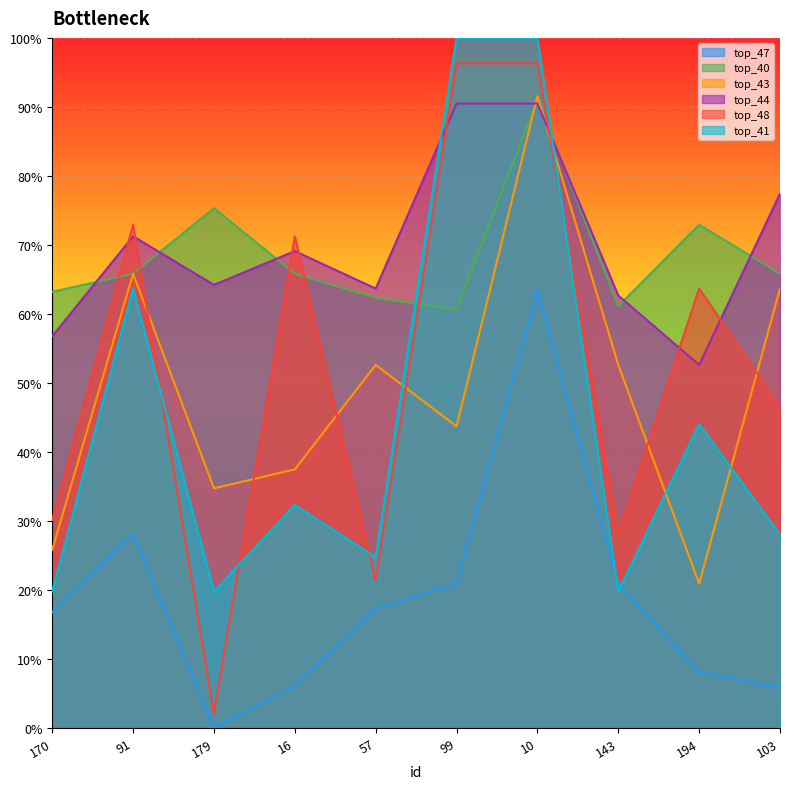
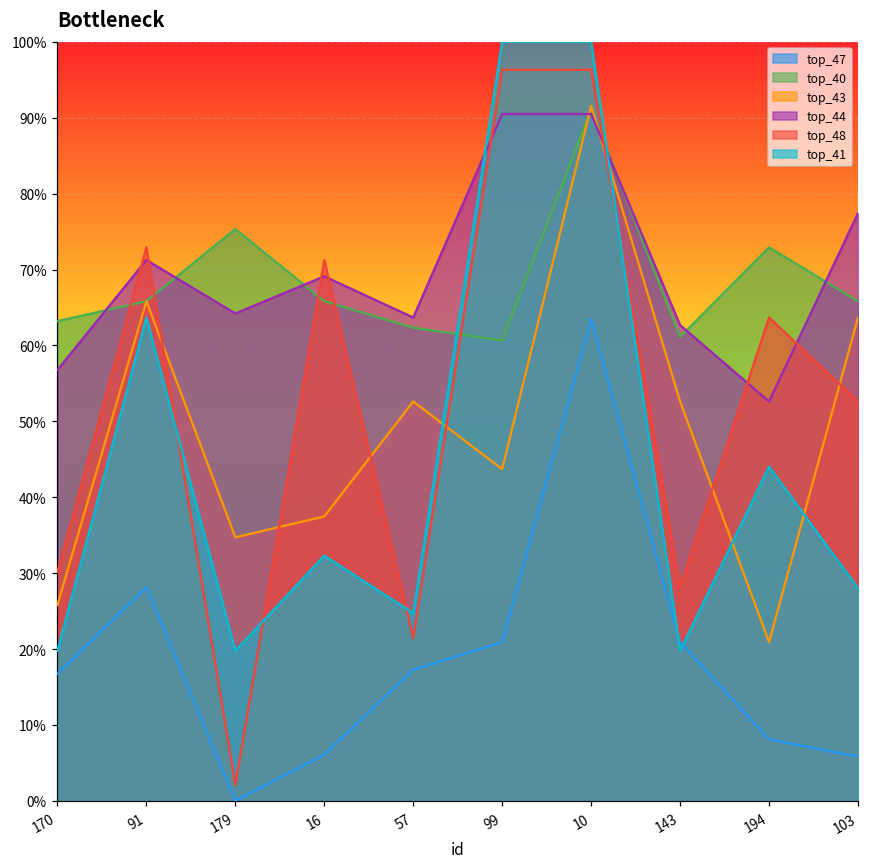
  {
    "top_40": {
      "170": "63%",
      "179": "75%",
      "16": "66%",
      "57": "62%",
      "99": "61%",
      "10": "91%",
      "143": "61%",
      "194": "73%",
      "103": "66%"
    },
    "top_43": {
      "170": "26%",
      "179": "35%",
      "16": "37%",
      "57": "53%",
      "99": "44%",
      "10": "92%",
      "143": "53%",
      "194": "21%",
      "103": "64%"
    },
    "top_44": {
      "170": "57%",
      "91": "71%",
      "179": "64%",
      "16": "69%",
      "57": "64%",
      "99": "90%",
      "10": "90%",
      "143": "63%",
      "194": "53%",
      "103": "77%"
    },
    "top_48": {
      "170": "30%",
      "91": "73%",
      "179": "2%",
      "16": "71%",
      "57": "21%",
      "99": "96%",
      "10": "96%",
      "143": "28%",
      "194": "64%",
-     "103": "47%"
+     "103": "53%"
    }
  }
